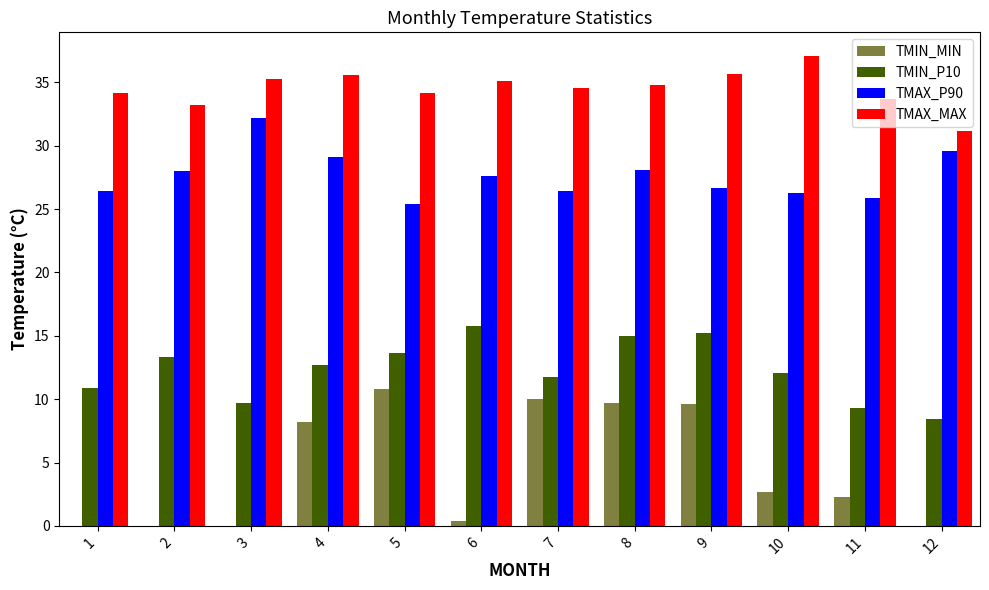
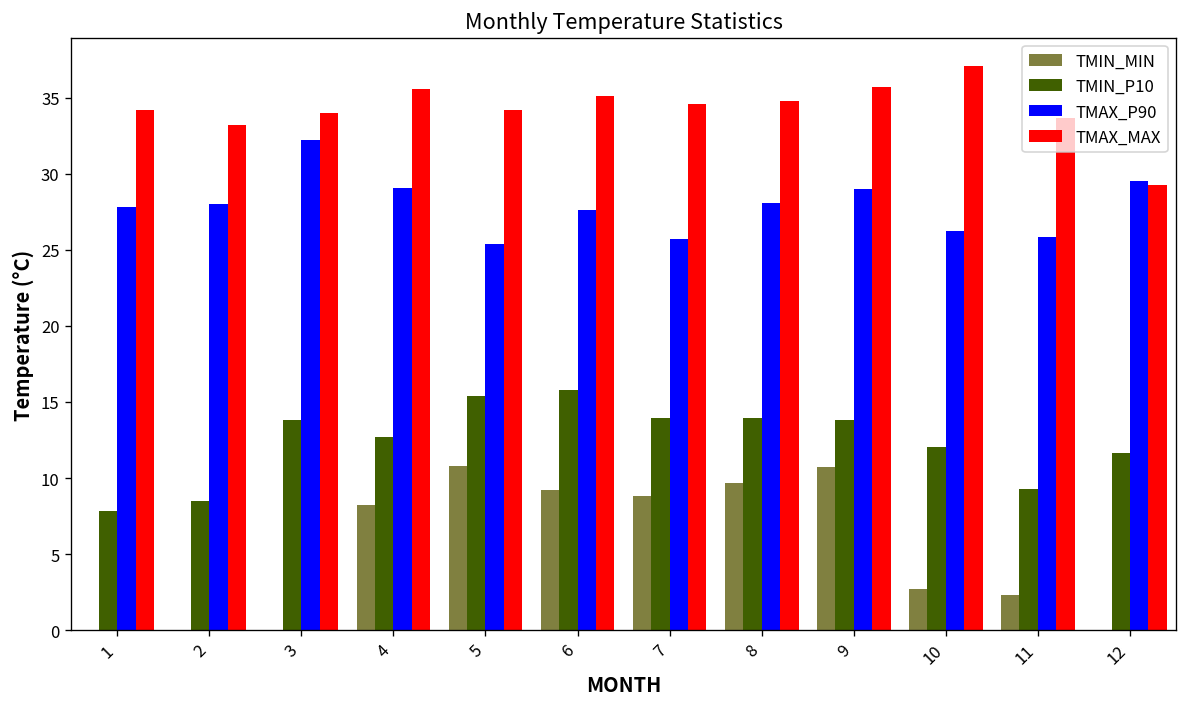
  {
    "TMIN_MIN": {
      "1": 0.0,
      "2": 0.0,
      "3": 0.0,
      "4": 8.2,
      "5": 10.8,
-     "6": 0.4,
-     "7": 10.0,
+     "6": 9.2,
+     "7": 8.8,
      "8": 9.7,
-     "9": 9.6,
+     "9": 10.7,
      "10": 2.7,
      "11": 2.3,
      "12": 0.0
    },
    "TMIN_P10": {
-     "1": 10.9,
-     "2": 13.4,
-     "3": 9.7,
+     "1": 7.8,
+     "2": 8.5,
+     "3": 13.8,
      "4": 12.7,
-     "5": 13.6,
+     "5": 15.4,
      "6": 15.8,
-     "7": 11.7,
-     "8": 15.0,
-     "9": 15.2,
+     "7": 14.0,
+     "8": 13.9,
+     "9": 13.8,
      "10": 12.0,
      "11": 9.3,
-     "12": 8.5
+     "12": 11.7
    },
    "TMAX_P90": {
-     "1": 26.4,
+     "1": 27.8,
      "2": 28.0,
      "3": 32.2,
      "4": 29.1,
      "5": 25.4,
      "6": 27.6,
-     "7": 26.4,
+     "7": 25.7,
      "8": 28.1,
-     "9": 26.7,
+     "9": 29.0,
      "10": 26.3,
      "11": 25.9,
      "12": 29.6
    },
    "TMAX_MAX": {
      "1": 34.2,
      "2": 33.2,
-     "3": 35.3,
+     "3": 34.0,
      "4": 35.6,
      "5": 34.2,
      "6": 35.1,
      "7": 34.6,
      "8": 34.8,
      "9": 35.7,
      "10": 37.1,
-     "12": 31.2
+     "12": 29.3
    }
  }
